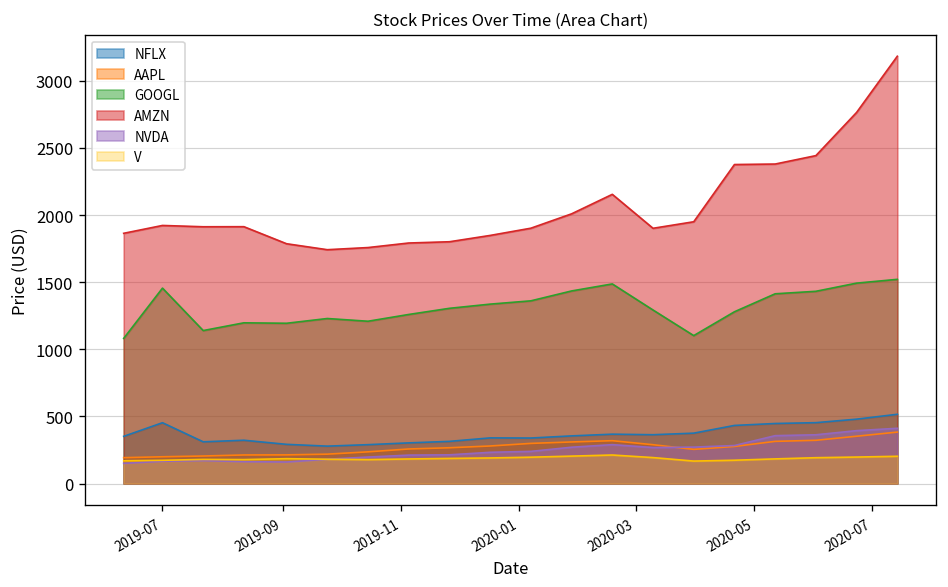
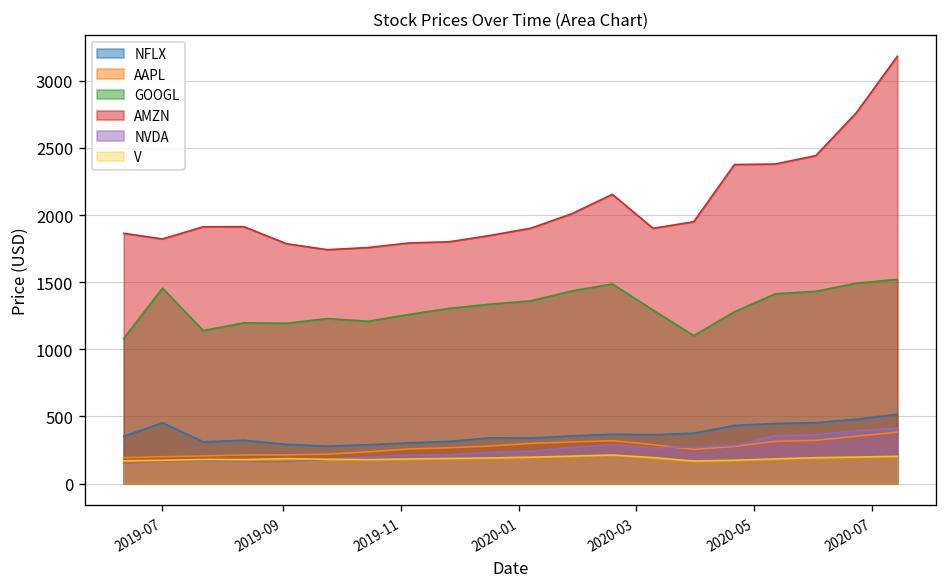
  {
    "NFLX": {
      "2019-07": 450
    },
    "AAPL": {
      "2019-07": 200
    },
    "GOOGL": {
      "2019-07": 1460
    },
    "AMZN": {
-     "2019-07": 1920
+     "2019-07": 1820
    }
  }
